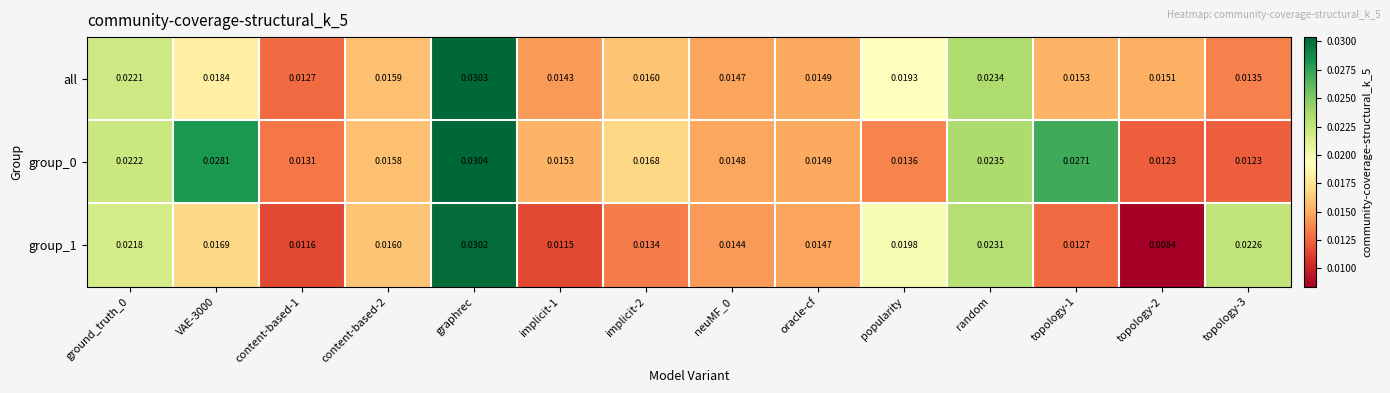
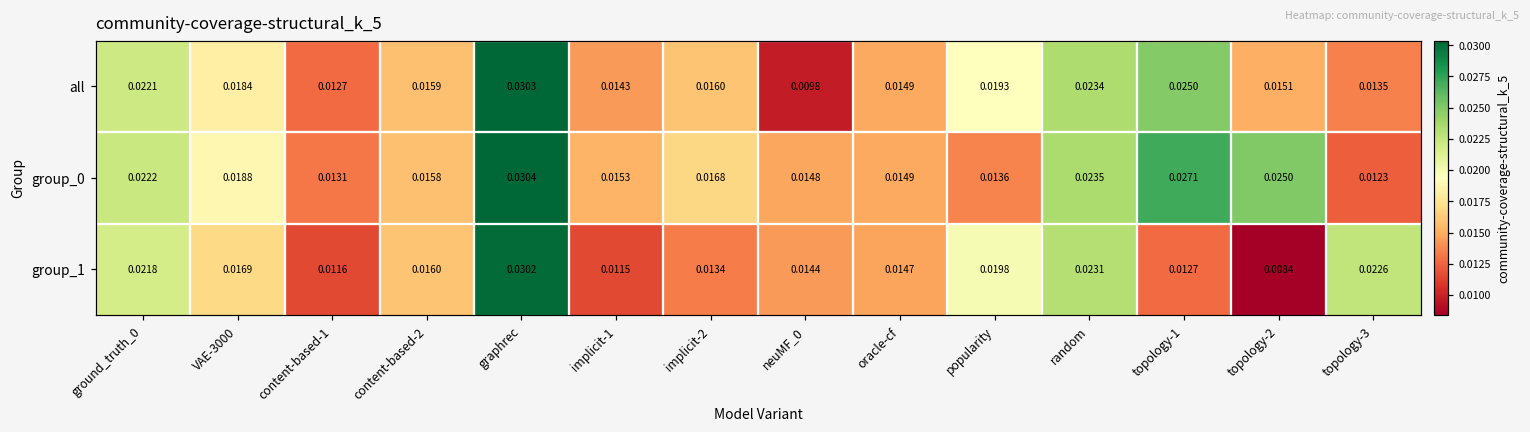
  {
    "all": {
      "ground_truth_0": 0.0221,
      "VAE-3000": 0.0184,
      "content-based-1": 0.0127,
      "content-based-2": 0.0159,
      "graphrec": 0.0303,
      "implicit-1": 0.0143,
      "implicit-2": 0.0160,
-     "neuMF_0": 0.0147,
+     "neuMF_0": 0.0098,
      "oracle-cf": 0.0149,
      "popularity": 0.0193,
      "random": 0.0234,
-     "topology-1": 0.0153,
+     "topology-1": 0.0250,
      "topology-2": 0.0151,
      "topology-3": 0.0135
    },
    "group_0": {
      "ground_truth_0": 0.0222,
-     "VAE-3000": 0.0281,
+     "VAE-3000": 0.0188,
      "content-based-1": 0.0131,
      "content-based-2": 0.0158,
      "graphrec": 0.0304,
      "implicit-1": 0.0153,
      "implicit-2": 0.0168,
      "neuMF_0": 0.0148,
      "oracle-cf": 0.0149,
      "popularity": 0.0136,
      "random": 0.0235,
      "topology-1": 0.0271,
-     "topology-2": 0.0123,
+     "topology-2": 0.0250,
      "topology-3": 0.0123
    },
    "group_1": {
      "ground_truth_0": 0.0218,
      "VAE-3000": 0.0169,
      "content-based-1": 0.0116,
      "content-based-2": 0.0160,
      "graphrec": 0.0302,
      "implicit-1": 0.0115,
      "implicit-2": 0.0134,
      "neuMF_0": 0.0144,
      "oracle-cf": 0.0147,
      "popularity": 0.0198,
      "random": 0.0231,
      "topology-1": 0.0127,
      "topology-2": 0.0084,
      "topology-3": 0.0226
    }
  }
